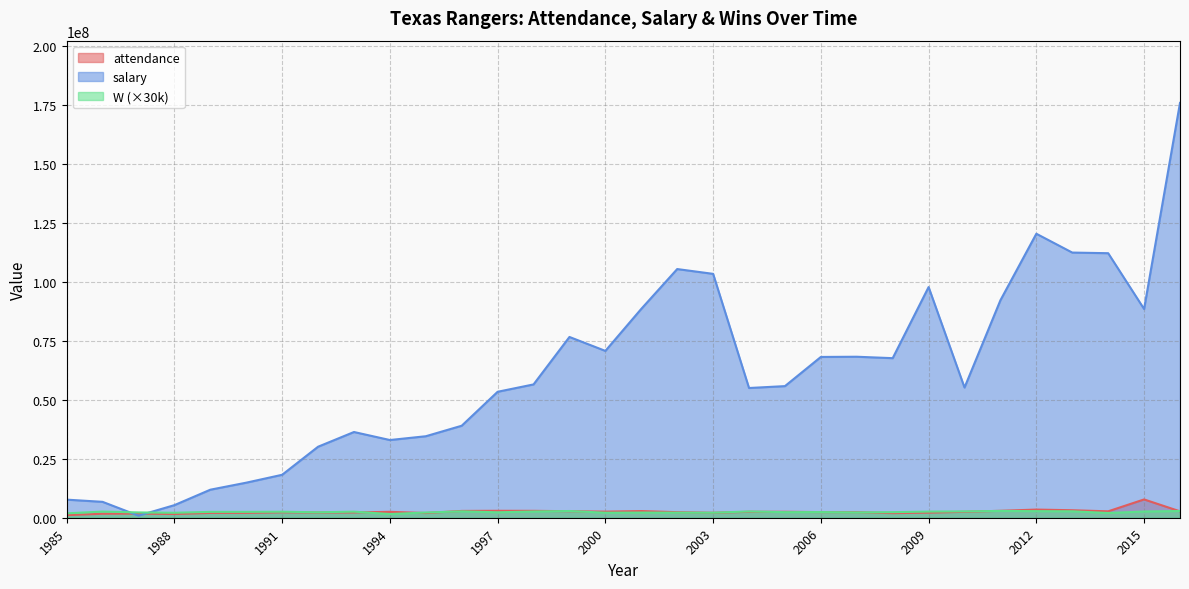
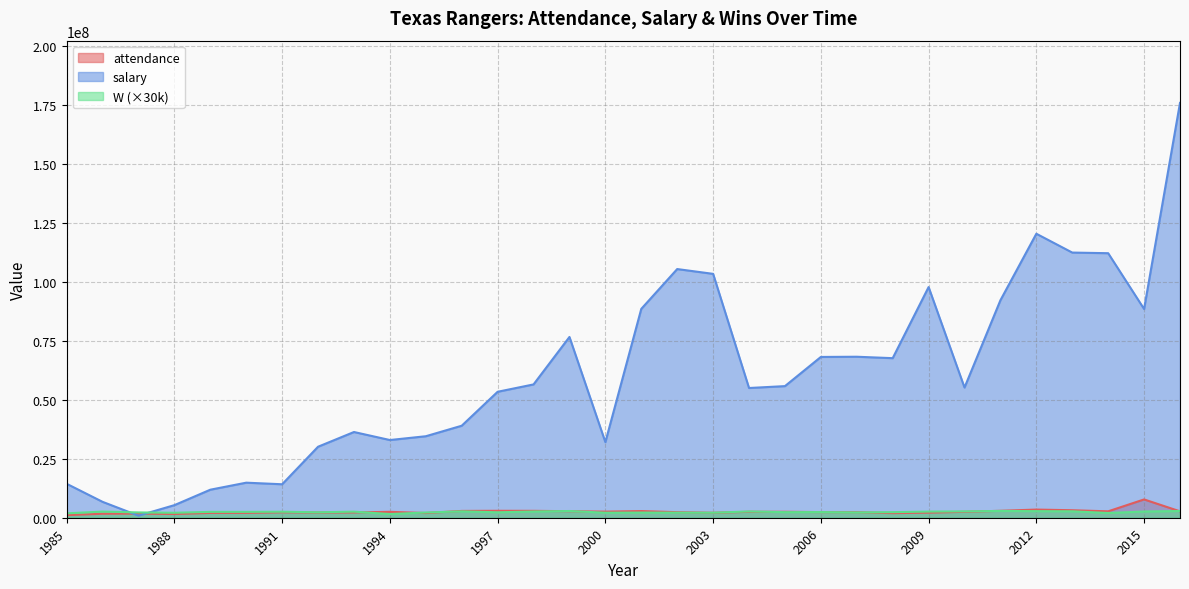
  {
    "attendance": {
      "2015": 8000000
    },
    "salary": {
-     "1985": 8000000,
+     "1985": 14000000,
      "1988": 5000000,
-     "1991": 18000000,
+     "1991": 14000000,
      "1994": 33000000,
      "1997": 53000000,
-     "2000": 71000000,
+     "2000": 32000000,
      "2003": 103000000,
      "2006": 68000000,
      "2009": 98000000,
      "2012": 121000000,
      "2015": 89000000
    },
    "W (×30k)": {
      "2015": 3000000
    }
  }
